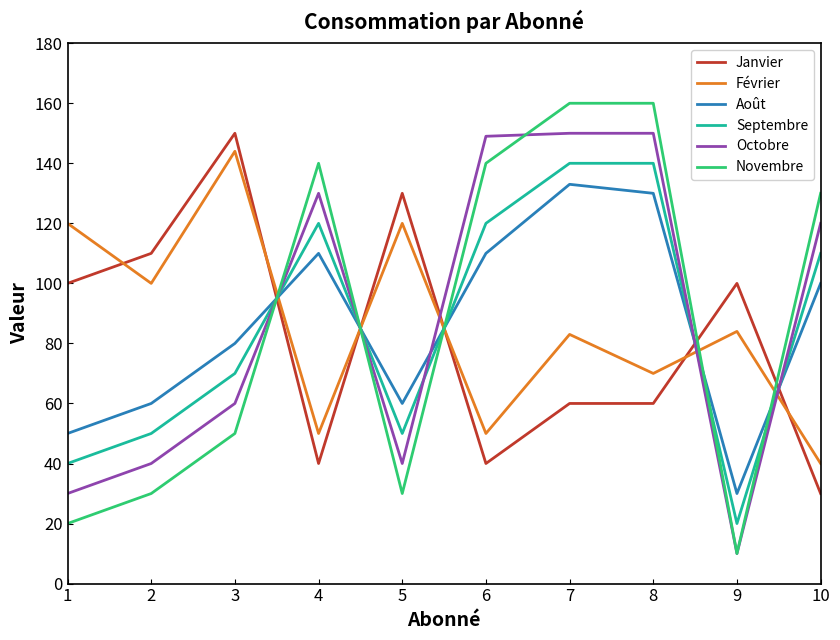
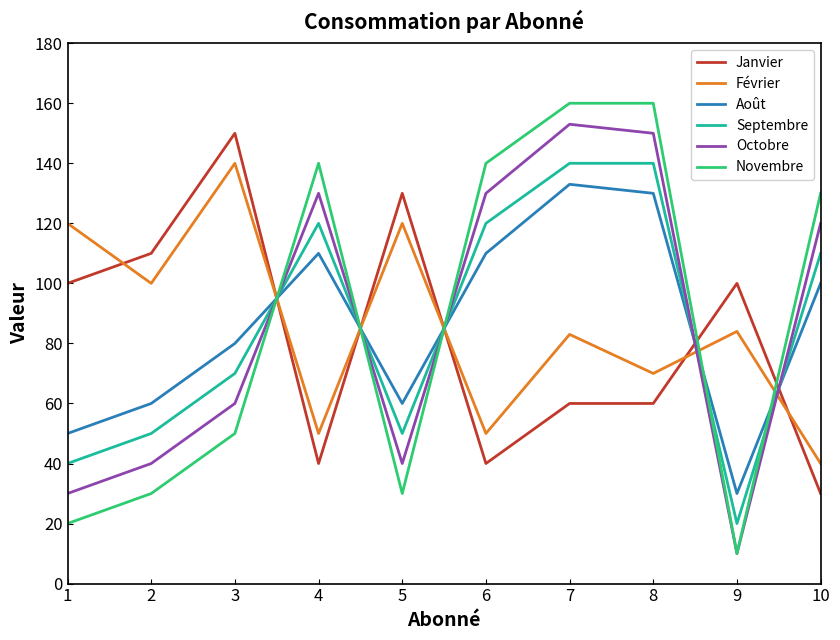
  {
    "Janvier": {
      "1": 100,
      "2": 110,
      "3": 150,
      "4": 40,
      "5": 130,
      "6": 40,
      "7": 60,
      "8": 60,
      "9": 100,
      "10": 30
    },
    "Février": {
      "1": 120,
      "2": 100,
-     "3": 144,
+     "3": 140,
      "4": 50,
      "5": 120,
      "6": 50,
      "7": 83,
      "8": 70,
      "9": 84,
      "10": 40
    },
    "Août": {
      "1": 50,
      "2": 60,
      "3": 80,
      "4": 110,
      "5": 60,
      "6": 110,
      "7": 133,
      "8": 130,
      "9": 30,
      "10": 100
    },
    "Octobre": {
      "1": 30,
      "2": 40,
      "3": 60,
      "4": 130,
      "5": 40,
-     "6": 149,
-     "7": 150,
+     "6": 130,
+     "7": 153,
      "8": 150,
      "10": 120
    }
  }
